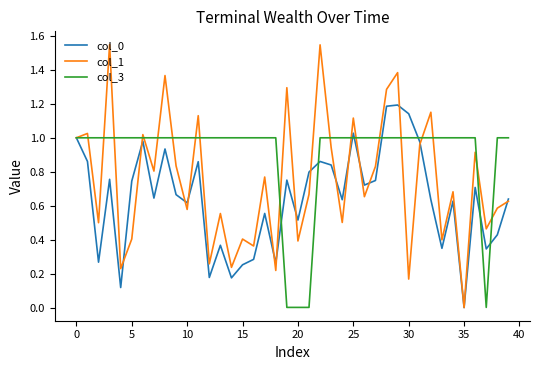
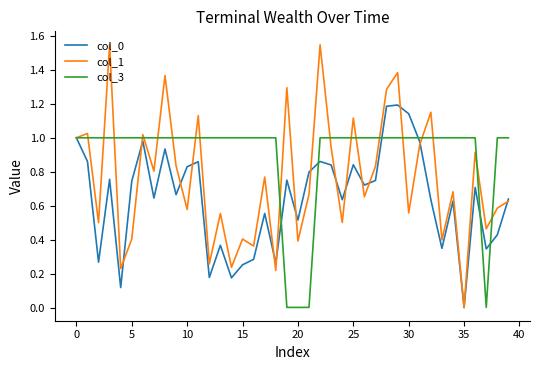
  {
    "col_0": {
      "5": 0.75,
-     "10": 0.62,
+     "10": 0.83,
      "15": 0.25,
      "20": 0.52,
-     "25": 1.03,
+     "25": 0.84,
      "30": 1.14
    },
    "col_1": {
      "5": 0.40,
      "10": 0.58,
      "15": 0.40,
      "20": 0.39,
      "25": 1.12,
-     "30": 0.17
+     "30": 0.56
    },
    "col_3": {
      "5": 1.00,
      "10": 1.00,
      "15": 1.00,
      "20": 0.00,
      "25": 1.00,
      "30": 1.00,
      "35": 1.00
    }
  }
